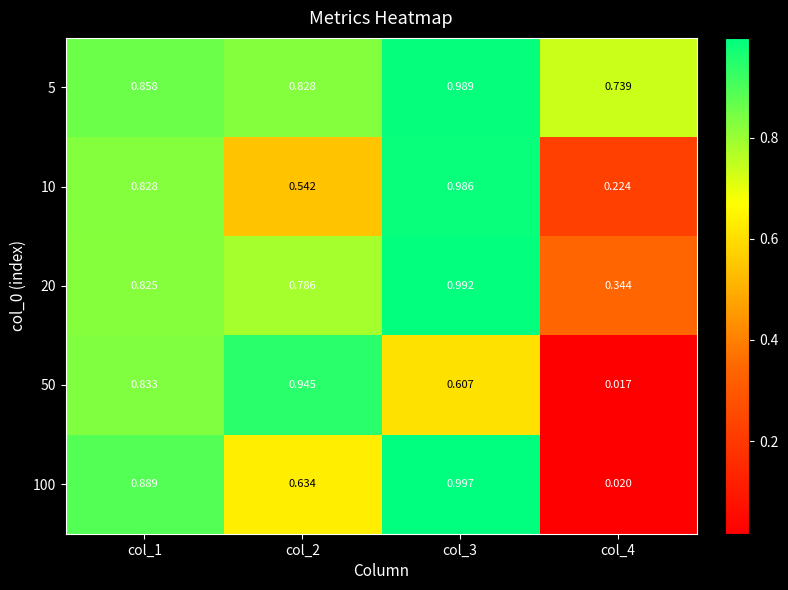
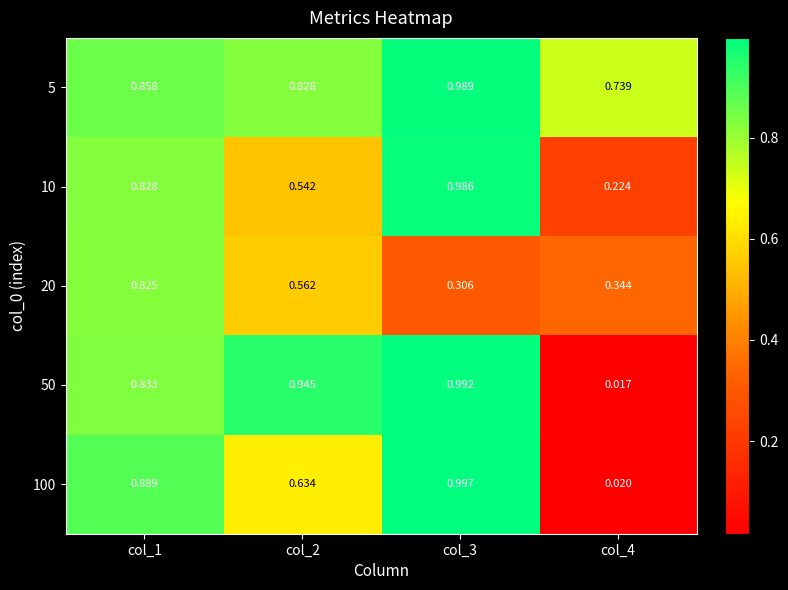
  {
    "5": {
      "col_1": 0.858,
      "col_2": 0.828,
      "col_3": 0.989,
      "col_4": 0.739
    },
    "10": {
      "col_1": 0.828,
      "col_2": 0.542,
      "col_3": 0.986,
      "col_4": 0.224
    },
    "20": {
      "col_1": 0.825,
-     "col_2": 0.786,
-     "col_3": 0.992,
+     "col_2": 0.562,
+     "col_3": 0.306,
      "col_4": 0.344
    },
    "50": {
      "col_1": 0.833,
      "col_2": 0.945,
-     "col_3": 0.607,
+     "col_3": 0.992,
      "col_4": 0.017
    },
    "100": {
      "col_1": 0.889,
      "col_2": 0.634,
      "col_3": 0.997,
      "col_4": 0.020
    }
  }
